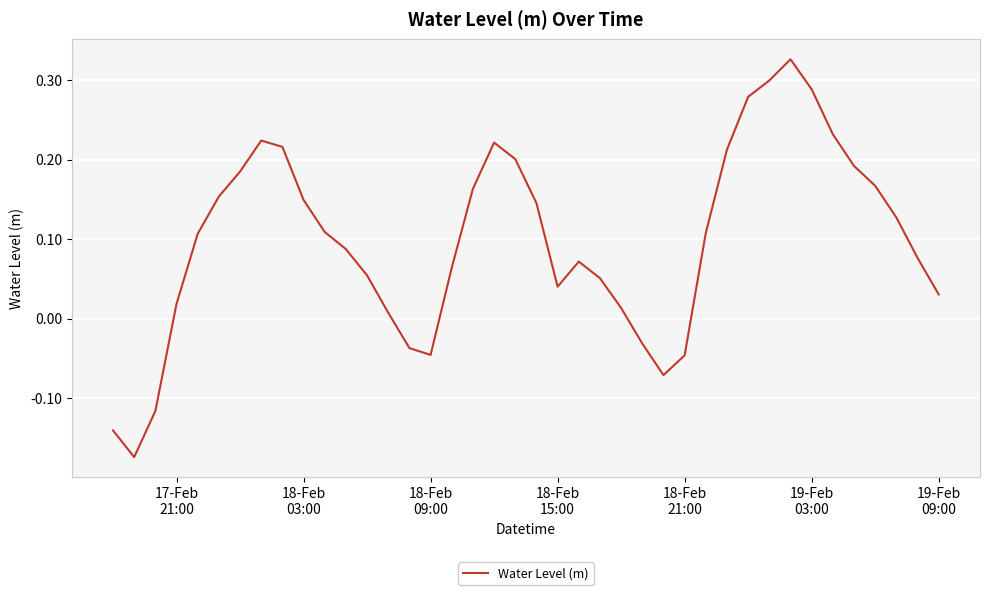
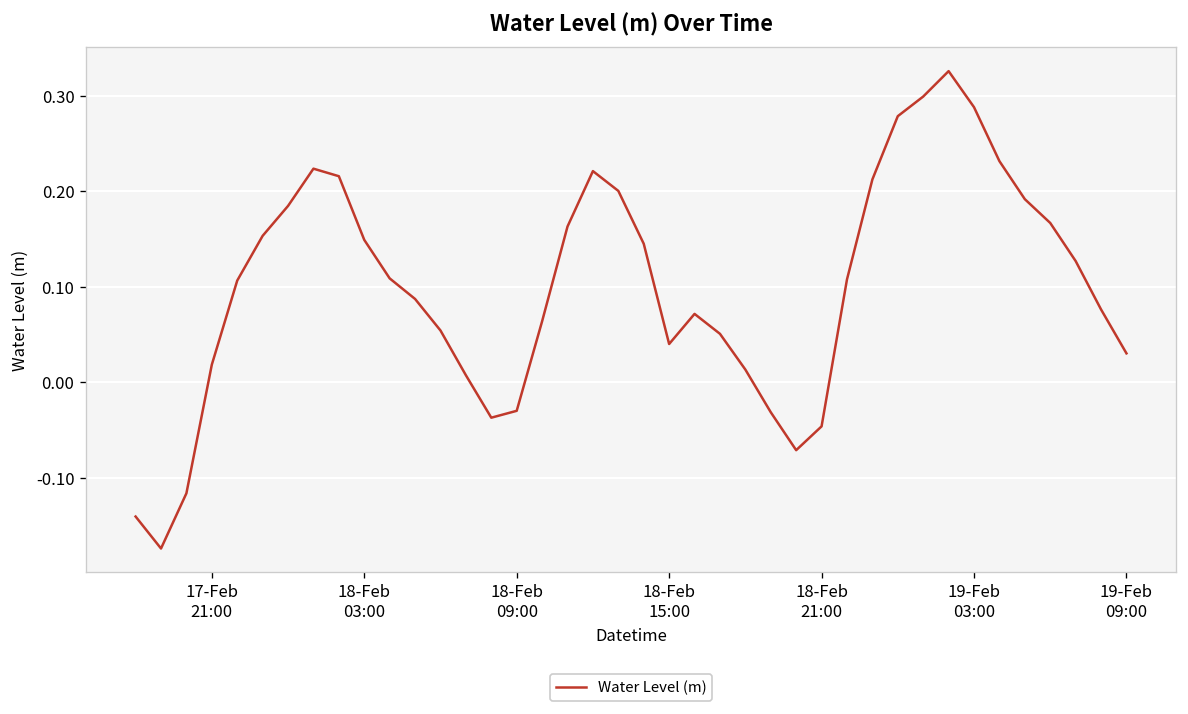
  {
    "17-Feb 21:00": 0.02,
    "18-Feb 03:00": 0.15,
-   "18-Feb 09:00": -0.05,
+   "18-Feb 09:00": -0.03,
    "18-Feb 15:00": 0.04,
    "18-Feb 21:00": -0.05,
    "19-Feb 03:00": 0.29,
    "19-Feb 09:00": 0.03
  }
